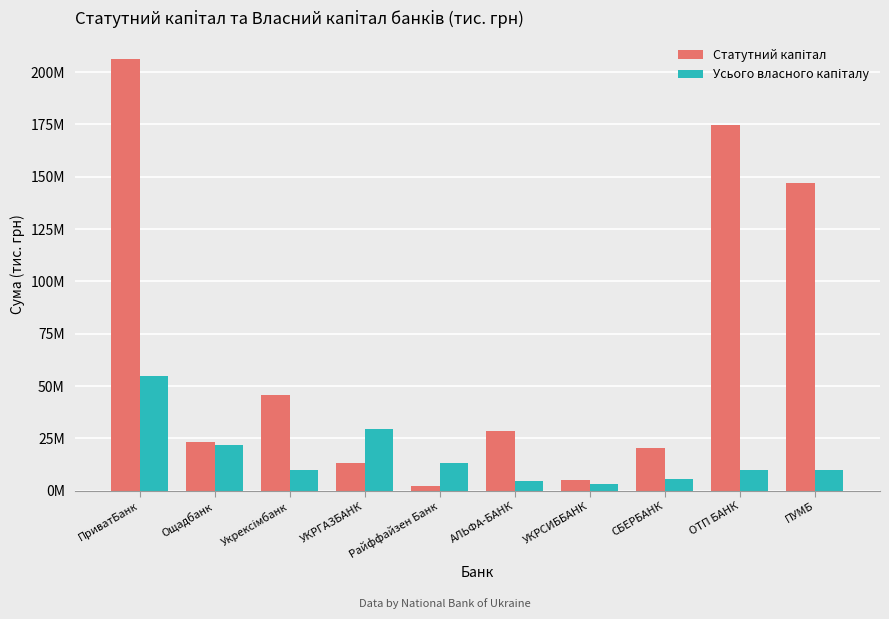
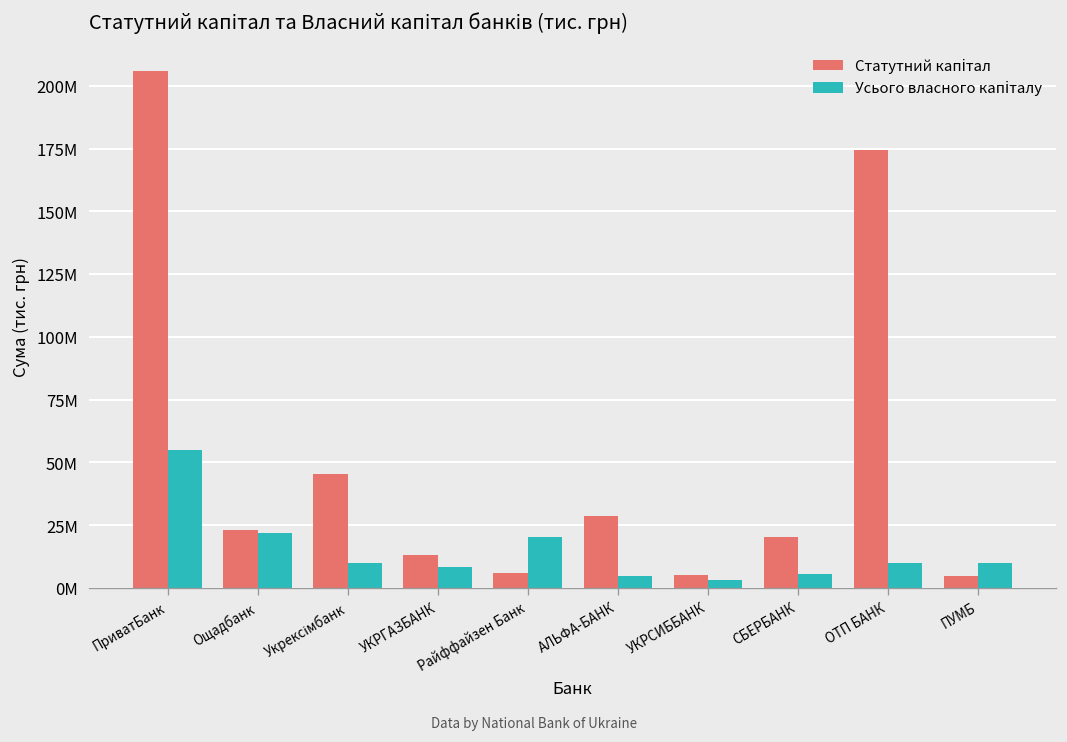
  {
    "Статутний капітал": {
      "ПриватБанк": 206000000,
      "Ощадбанк": 23000000,
      "Укрексімбанк": 46000000,
      "УКРГАЗБАНК": 13000000,
-     "Райффайзен Банк": 2000000,
+     "Райффайзен Банк": 6000000,
      "АЛЬФА-БАНК": 29000000,
      "УКРСИББАНК": 5000000,
      "СБЕРБАНК": 20000000,
      "ОТП БАНК": 175000000,
-     "ПУМБ": 147000000
+     "ПУМБ": 5000000
    },
    "Усього власного капіталу": {
      "ПриватБанк": 55000000,
      "Ощадбанк": 22000000,
      "Укрексімбанк": 10000000,
-     "УКРГАЗБАНК": 30000000,
-     "Райффайзен Банк": 13000000,
+     "УКРГАЗБАНК": 8000000,
+     "Райффайзен Банк": 20000000,
      "АЛЬФА-БАНК": 5000000,
      "УКРСИББАНК": 3000000,
      "СБЕРБАНК": 6000000,
      "ОТП БАНК": 10000000,
      "ПУМБ": 10000000
    }
  }
